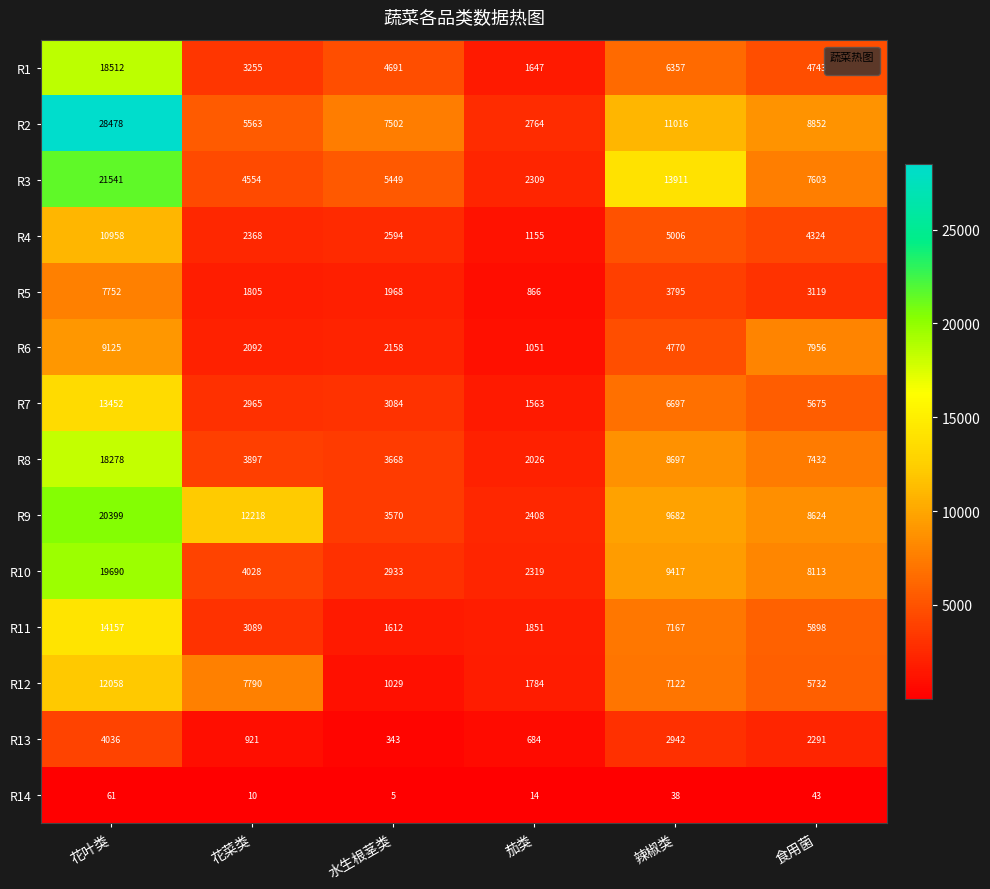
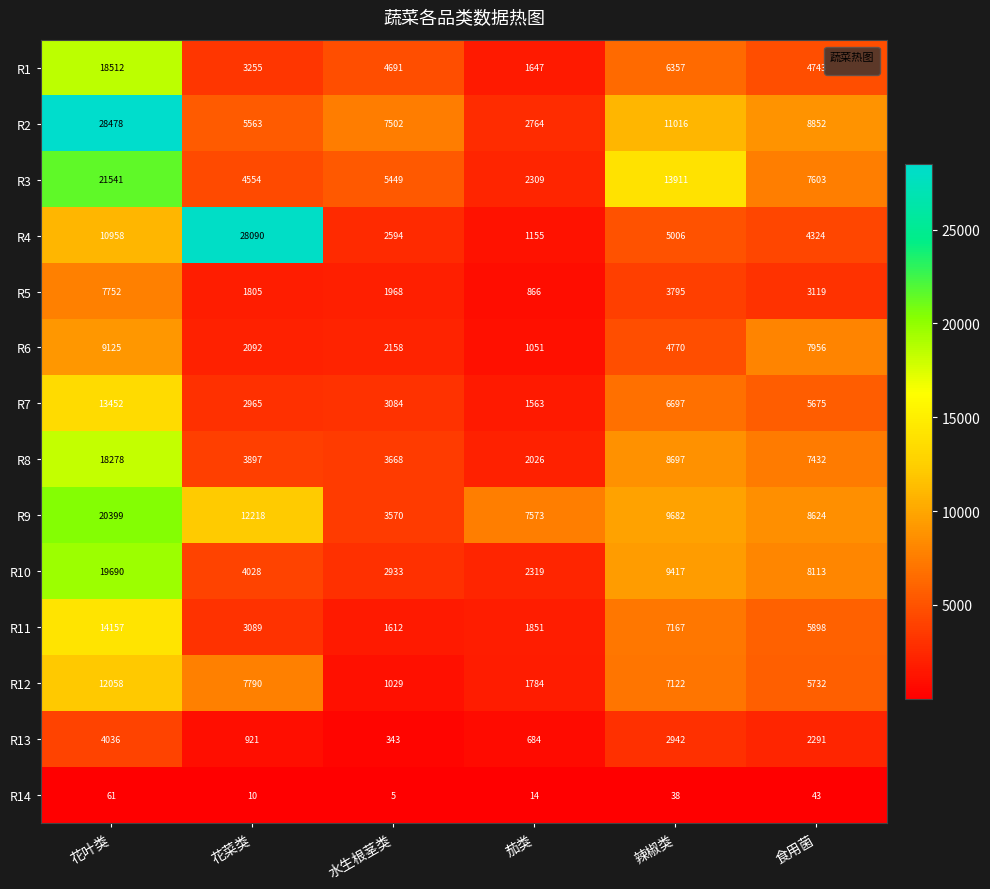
  {
    "R1": {
      "花叶类": 18512,
      "花菜类": 3255,
      "水生根茎类": 4691,
      "茄类": 1647,
      "辣椒类": 6357
    },
    "R2": {
      "花叶类": 28478,
      "花菜类": 5563,
      "水生根茎类": 7502,
      "茄类": 2764,
      "辣椒类": 11016,
      "食用菌": 8852
    },
    "R3": {
      "花叶类": 21541,
      "花菜类": 4554,
      "水生根茎类": 5449,
      "茄类": 2309,
      "辣椒类": 13911,
      "食用菌": 7603
    },
    "R4": {
      "花叶类": 10958,
-     "花菜类": 2368,
+     "花菜类": 28090,
      "水生根茎类": 2594,
      "茄类": 1155,
      "辣椒类": 5006,
      "食用菌": 4324
    },
    "R5": {
      "花叶类": 7752,
      "花菜类": 1805,
      "水生根茎类": 1968,
      "茄类": 866,
      "辣椒类": 3795,
      "食用菌": 3119
    },
    "R6": {
      "花叶类": 9125,
      "花菜类": 2092,
      "水生根茎类": 2158,
      "茄类": 1051,
      "辣椒类": 4770,
      "食用菌": 7956
    },
    "R7": {
      "花叶类": 13452,
      "花菜类": 2965,
      "水生根茎类": 3084,
      "茄类": 1563,
      "辣椒类": 6697,
      "食用菌": 5675
    },
    "R8": {
      "花叶类": 18278,
      "花菜类": 3897,
      "水生根茎类": 3668,
      "茄类": 2026,
      "辣椒类": 8697,
      "食用菌": 7432
    },
    "R9": {
      "花叶类": 20399,
      "花菜类": 12218,
      "水生根茎类": 3570,
-     "茄类": 2408,
+     "茄类": 7573,
      "辣椒类": 9682,
      "食用菌": 8624
    },
    "R10": {
      "花叶类": 19690,
      "花菜类": 4028,
      "水生根茎类": 2933,
      "茄类": 2319,
      "辣椒类": 9417,
      "食用菌": 8113
    },
    "R11": {
      "花叶类": 14157,
      "花菜类": 3089,
      "水生根茎类": 1612,
      "茄类": 1851,
      "辣椒类": 7167,
      "食用菌": 5898
    },
    "R12": {
      "花叶类": 12058,
      "花菜类": 7790,
      "水生根茎类": 1029,
      "茄类": 1784,
      "辣椒类": 7122,
      "食用菌": 5732
    },
    "R13": {
      "花叶类": 4036,
      "花菜类": 921,
      "水生根茎类": 343,
      "茄类": 684,
      "辣椒类": 2942,
      "食用菌": 2291
    },
    "R14": {
      "花叶类": 61,
      "花菜类": 10,
      "水生根茎类": 5,
      "茄类": 14,
      "辣椒类": 38,
      "食用菌": 43
    }
  }
